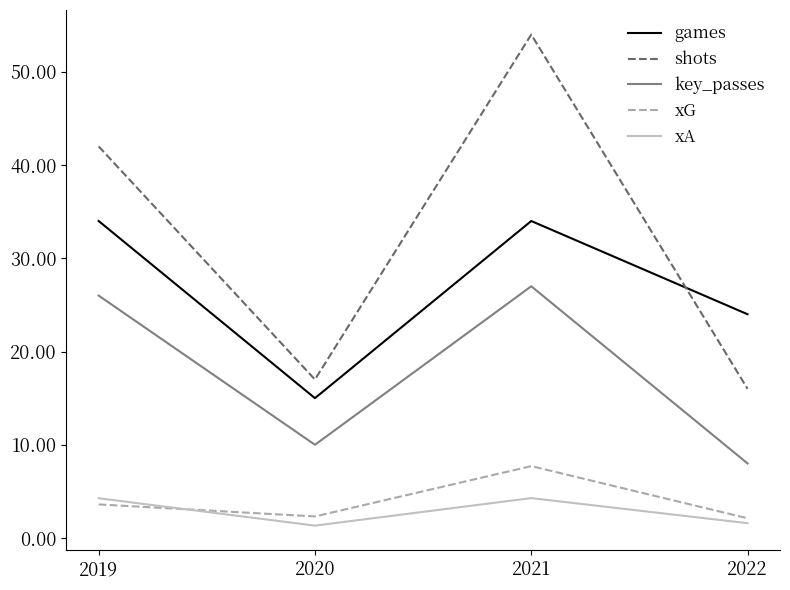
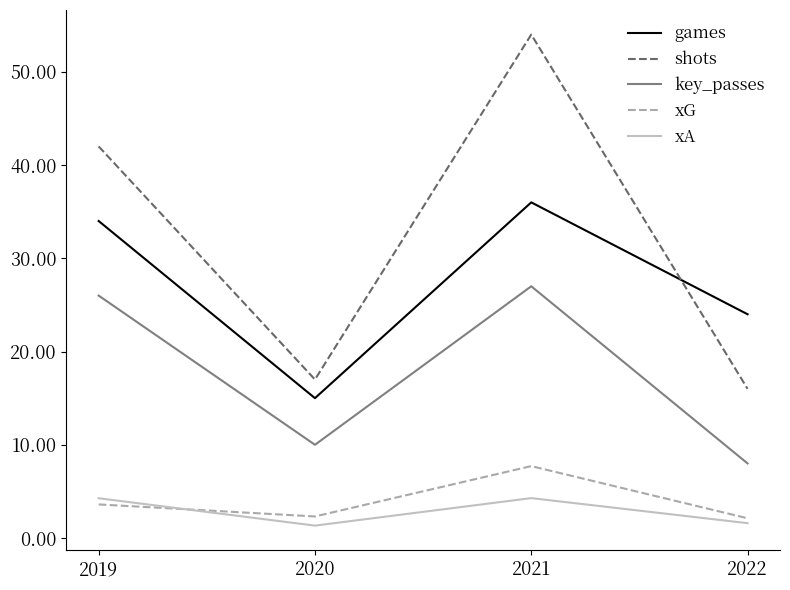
  {
    "games": {
      "2019": 34,
      "2020": 15,
-     "2021": 34,
+     "2021": 36,
      "2022": 24
    }
  }
